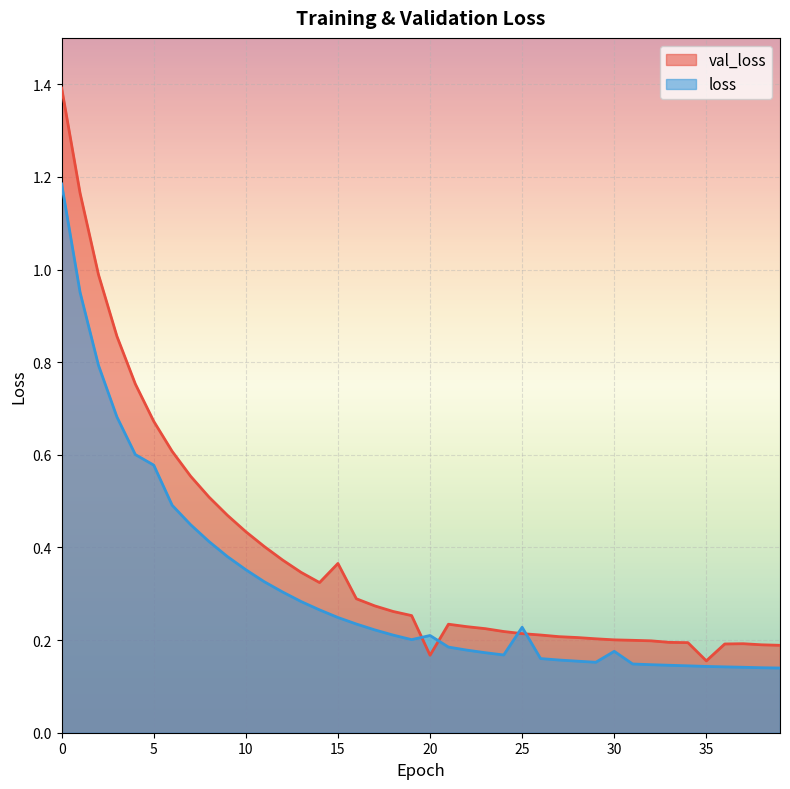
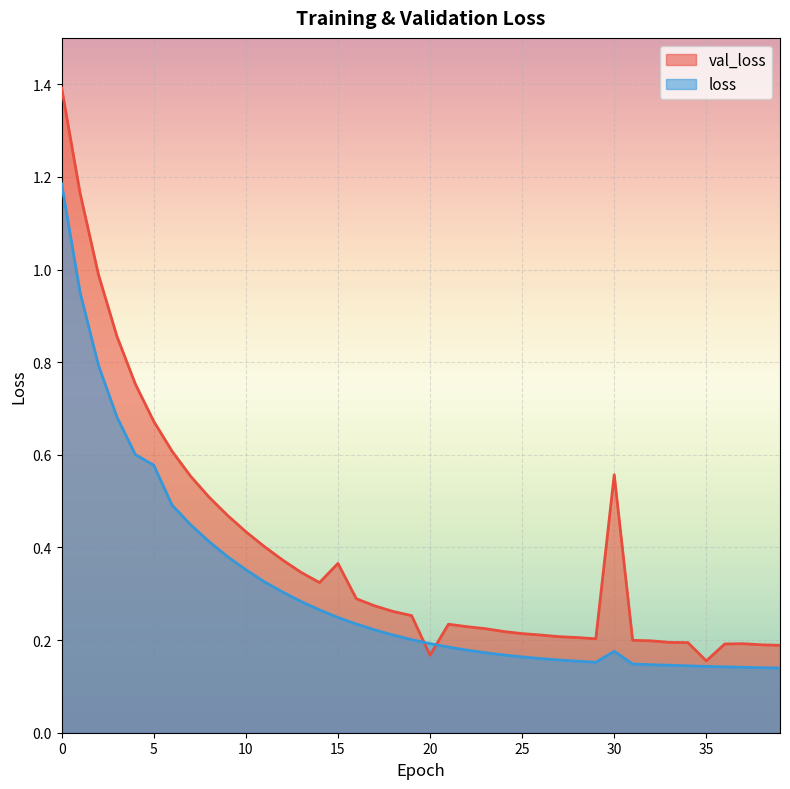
  {
    "val_loss": {
      "0": 1.39,
      "5": 0.67,
      "10": 0.43,
      "15": 0.37,
      "20": 0.17,
      "25": 0.21,
-     "30": 0.20,
+     "30": 0.56,
      "35": 0.16
    },
    "loss": {
      "0": 1.18,
      "5": 0.58,
      "10": 0.35,
      "15": 0.25,
-     "20": 0.21,
-     "25": 0.23,
+     "20": 0.19,
+     "25": 0.16,
      "30": 0.18,
      "35": 0.14
    }
  }
